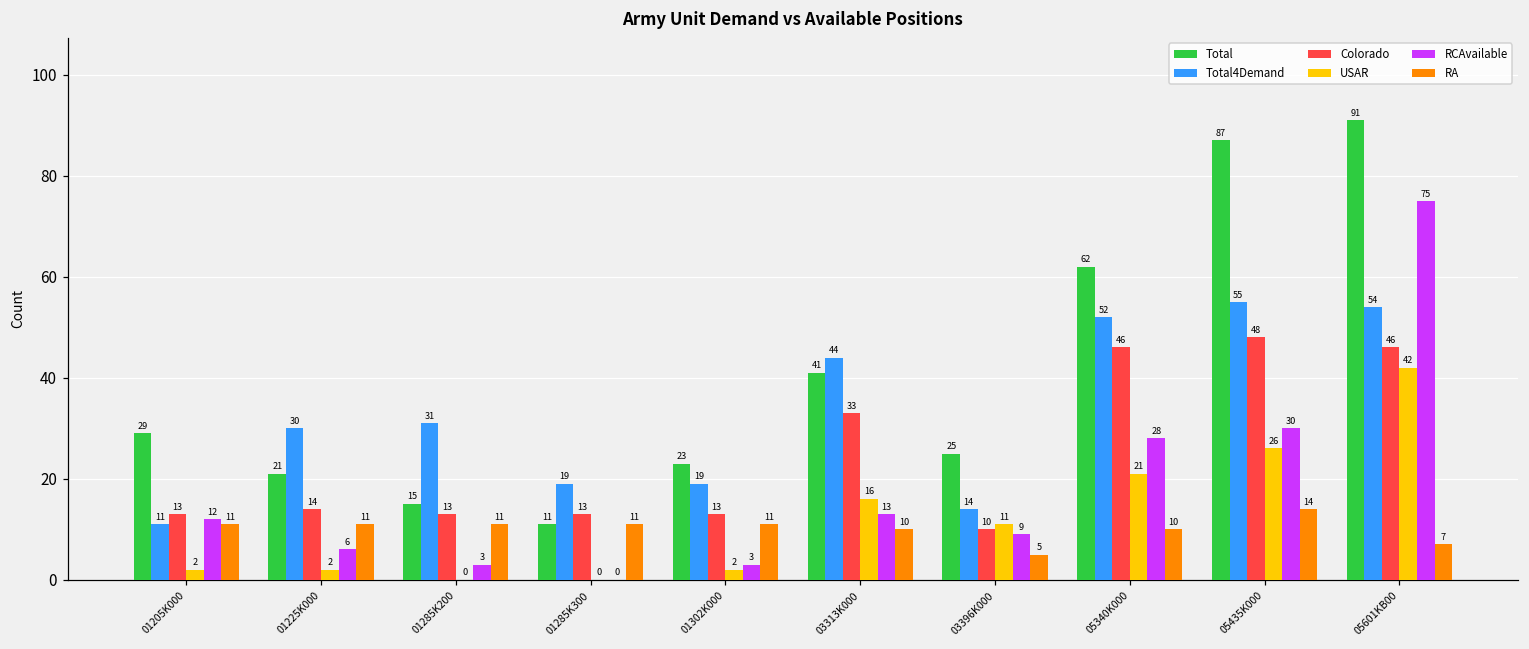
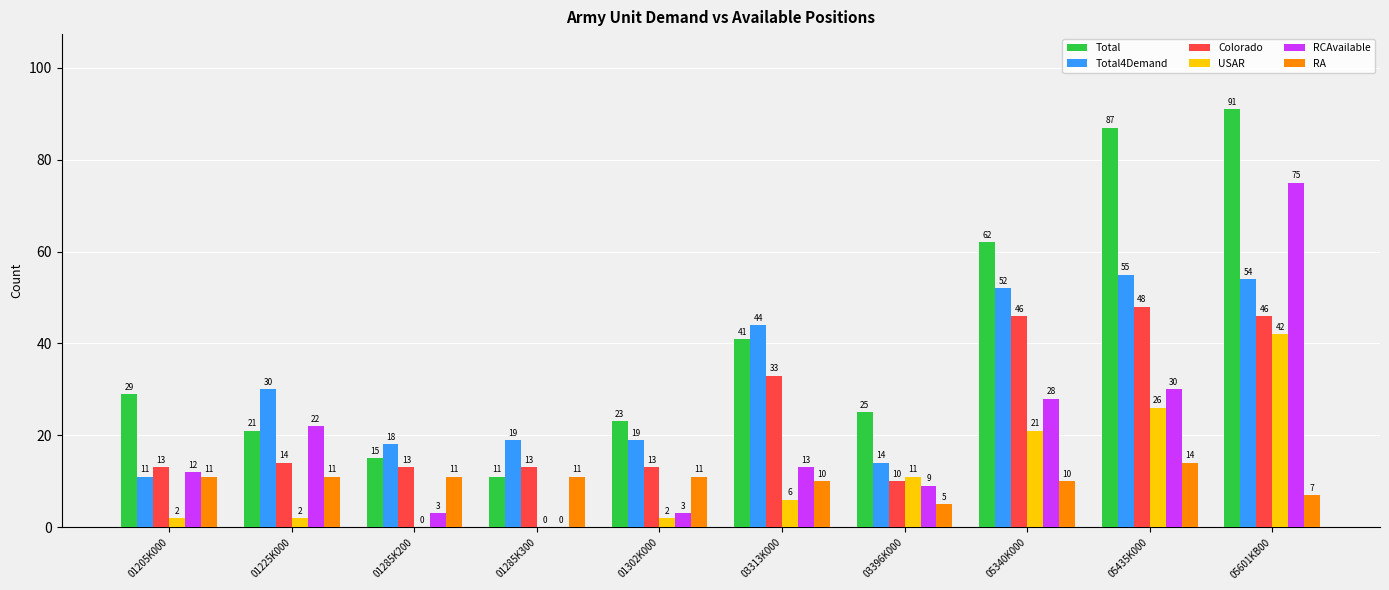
  {
    "Total": {
      "01205K000": 29,
      "01225K000": 21,
      "01285K200": 15,
      "01285K300": 11,
      "01302K000": 23,
      "03313K000": 41,
      "03396K000": 25,
      "05340K000": 62,
      "05435K000": 87,
      "05601KB00": 91
    },
    "Total4Demand": {
      "01205K000": 11,
      "01225K000": 30,
-     "01285K200": 31,
+     "01285K200": 18,
      "01285K300": 19,
      "01302K000": 19,
      "03313K000": 44,
      "03396K000": 14,
      "05340K000": 52,
      "05435K000": 55,
      "05601KB00": 54
    },
    "Colorado": {
      "01205K000": 13,
      "01225K000": 14,
      "01285K200": 13,
      "01285K300": 13,
      "01302K000": 13,
      "03313K000": 33,
      "03396K000": 10,
      "05340K000": 46,
      "05435K000": 48,
      "05601KB00": 46
    },
    "USAR": {
      "01205K000": 2,
      "01225K000": 2,
      "01285K200": 0,
      "01285K300": 0,
      "01302K000": 2,
-     "03313K000": 16,
+     "03313K000": 6,
      "03396K000": 11,
      "05340K000": 21,
      "05435K000": 26,
      "05601KB00": 42
    },
    "RCAvailable": {
      "01205K000": 12,
-     "01225K000": 6,
+     "01225K000": 22,
      "01285K200": 3,
      "01285K300": 0,
      "01302K000": 3,
      "03313K000": 13,
      "03396K000": 9,
      "05340K000": 28,
      "05435K000": 30,
      "05601KB00": 75
    },
    "RA": {
      "01205K000": 11,
      "01225K000": 11,
      "01285K200": 11,
      "01285K300": 11,
      "01302K000": 11,
      "03313K000": 10,
      "03396K000": 5,
      "05340K000": 10,
      "05435K000": 14,
      "05601KB00": 7
    }
  }
